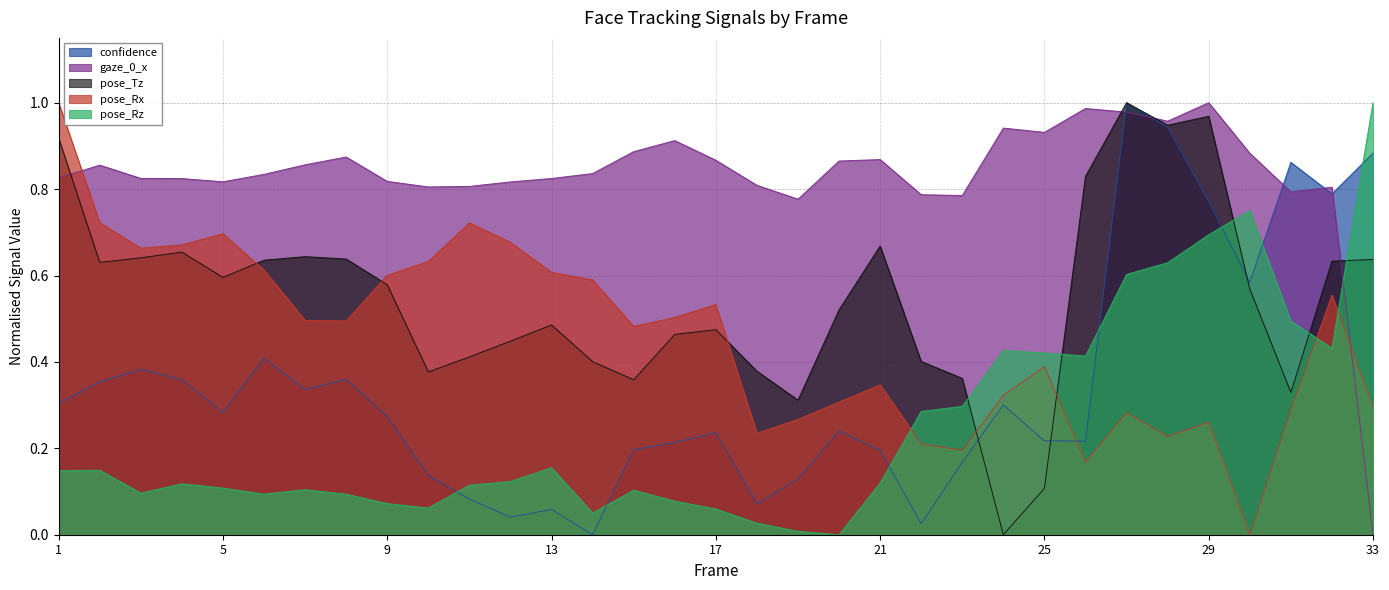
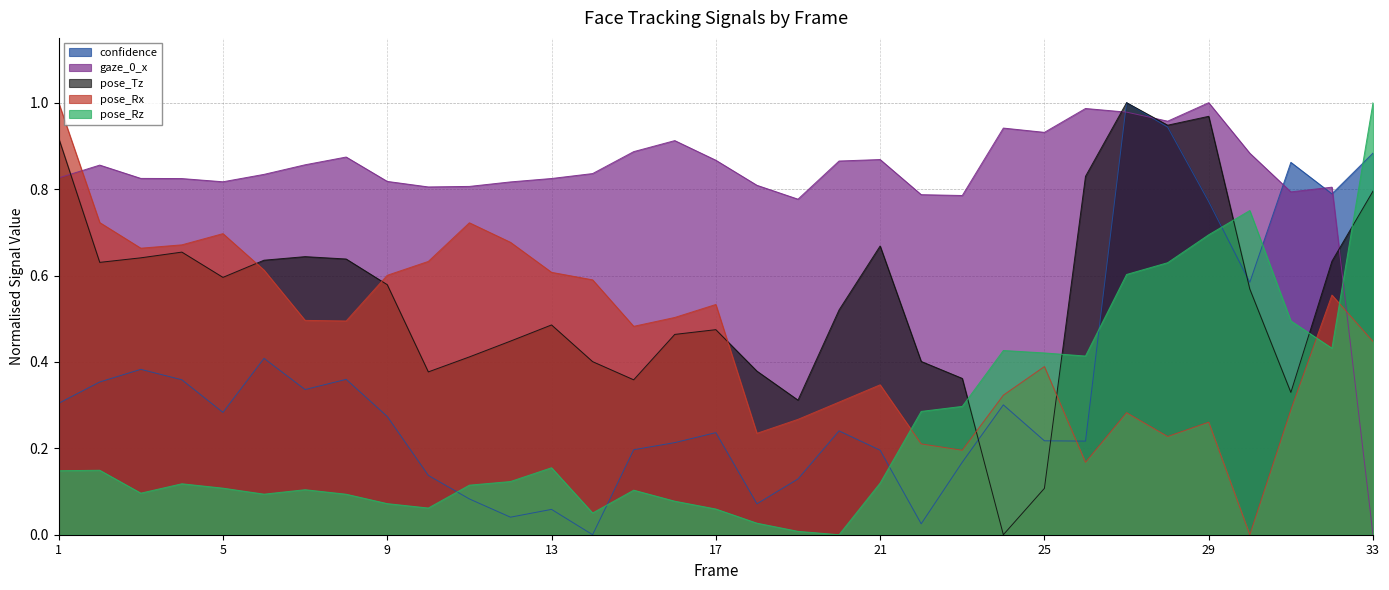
  {
    "confidence": {
      "33": 0.88
    },
    "gaze_0_x": {
      "33": 0.00
    },
    "pose_Tz": {
-     "33": 0.64
+     "33": 0.80
    },
    "pose_Rx": {
-     "33": 0.30
+     "33": 0.45
    },
    "pose_Rz": {
      "33": 1.00
    }
  }
